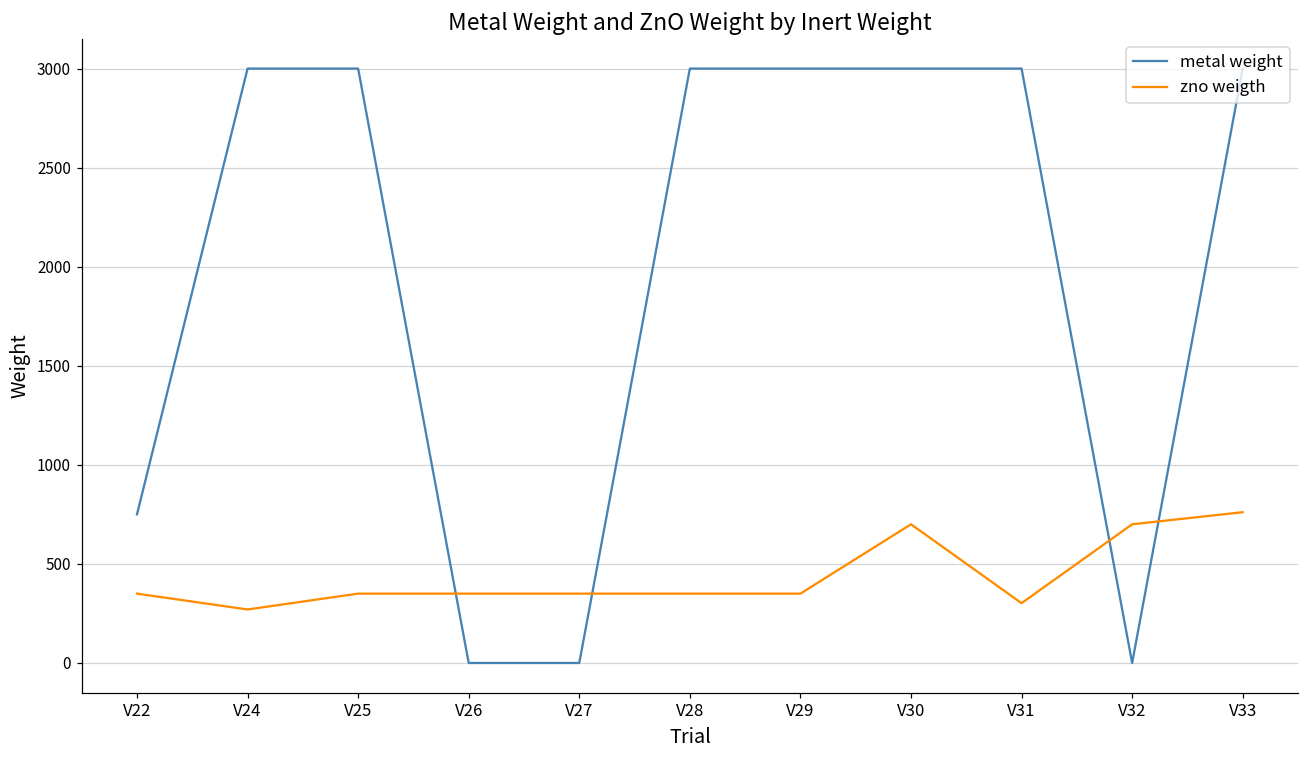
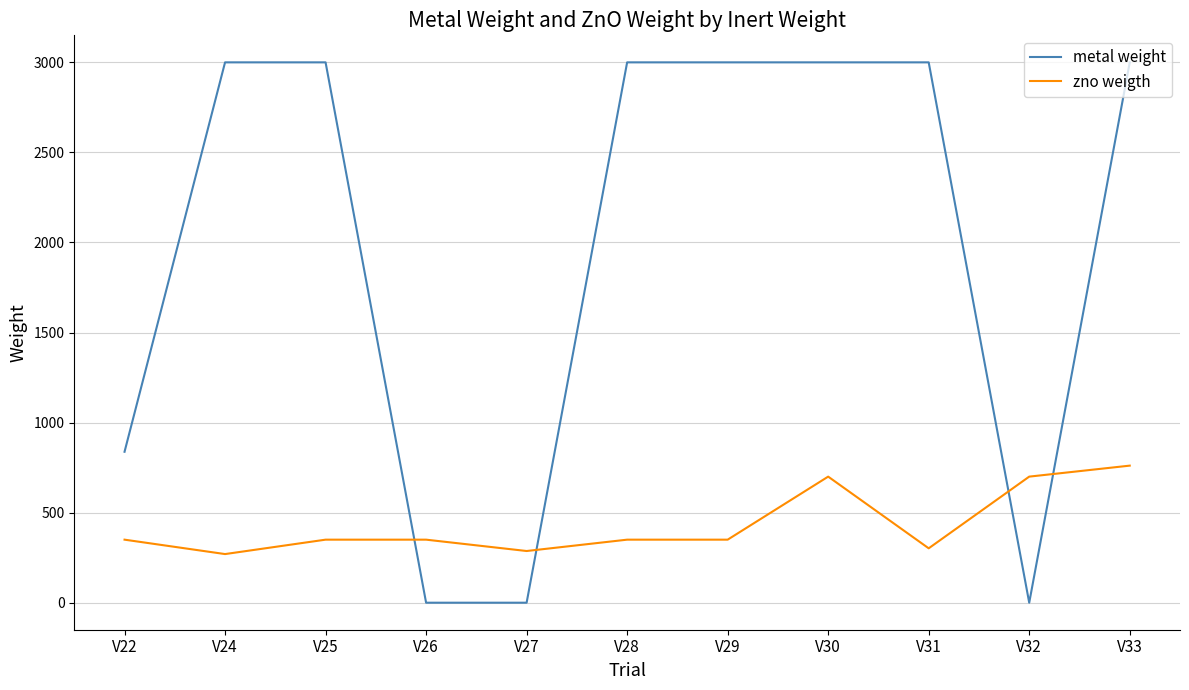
  {
    "metal weight": {
-     "V22": 750,
+     "V22": 840,
      "V24": 3000,
      "V25": 3000,
      "V26": 0,
      "V27": 0,
      "V28": 3000,
      "V29": 3000,
      "V30": 3000,
      "V31": 3000,
      "V32": 0
    },
    "zno weigth": {
      "V22": 350,
      "V24": 270,
      "V25": 350,
      "V26": 350,
-     "V27": 350,
+     "V27": 290,
      "V28": 350,
      "V29": 350,
      "V30": 700,
      "V31": 300,
      "V32": 700,
      "V33": 760
    }
  }
